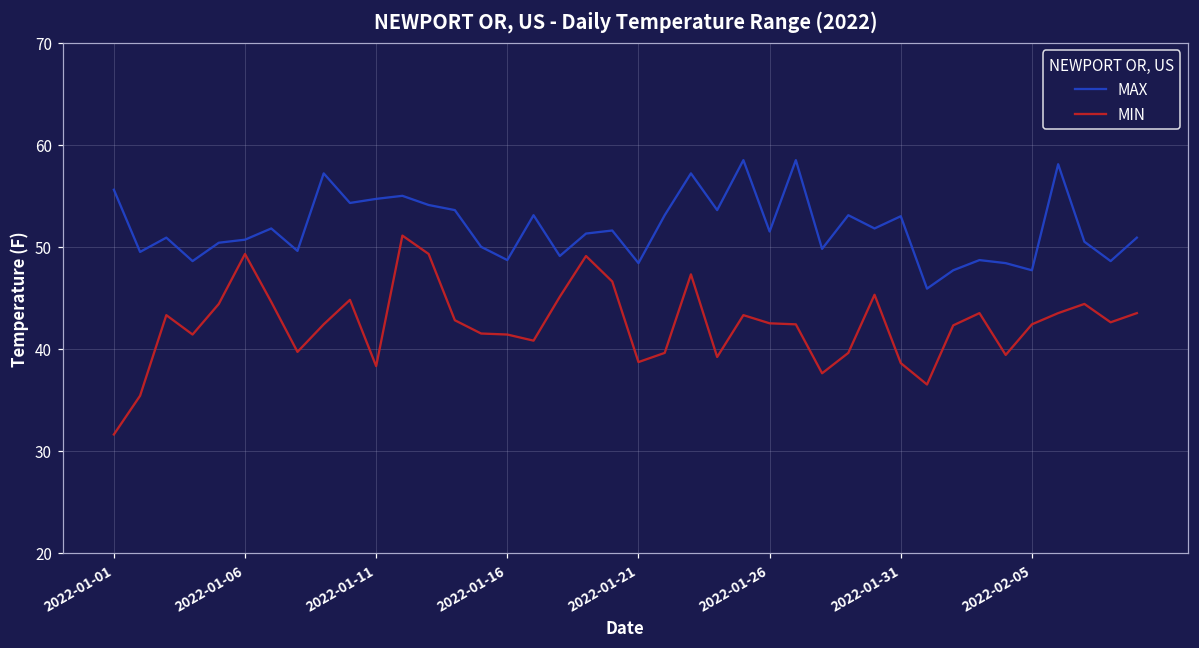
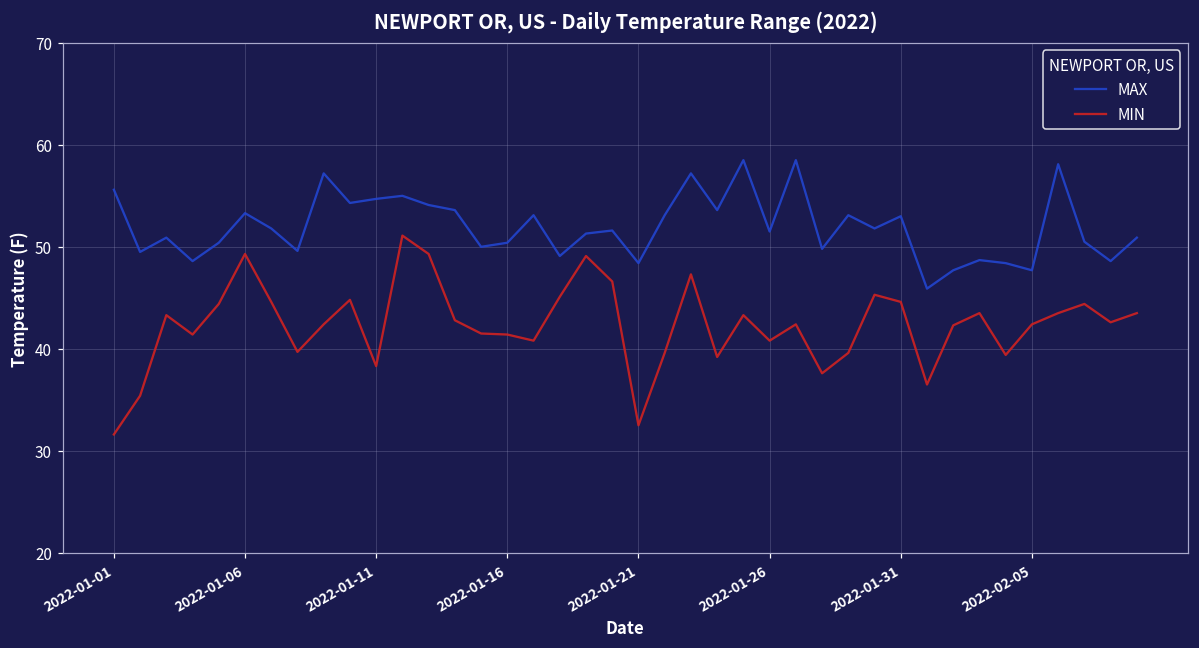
  {
    "MAX": {
      "2022-01-01": 56,
-     "2022-01-06": 51,
+     "2022-01-06": 53,
      "2022-01-11": 55,
-     "2022-01-16": 49,
+     "2022-01-16": 50,
      "2022-01-21": 48,
      "2022-01-26": 52,
      "2022-01-31": 53,
      "2022-02-05": 48
    },
    "MIN": {
      "2022-01-01": 32,
      "2022-01-06": 49,
      "2022-01-11": 38,
      "2022-01-16": 41,
-     "2022-01-21": 39,
-     "2022-01-26": 43,
-     "2022-01-31": 39,
+     "2022-01-21": 33,
+     "2022-01-26": 41,
+     "2022-01-31": 45,
      "2022-02-05": 42
    }
  }
